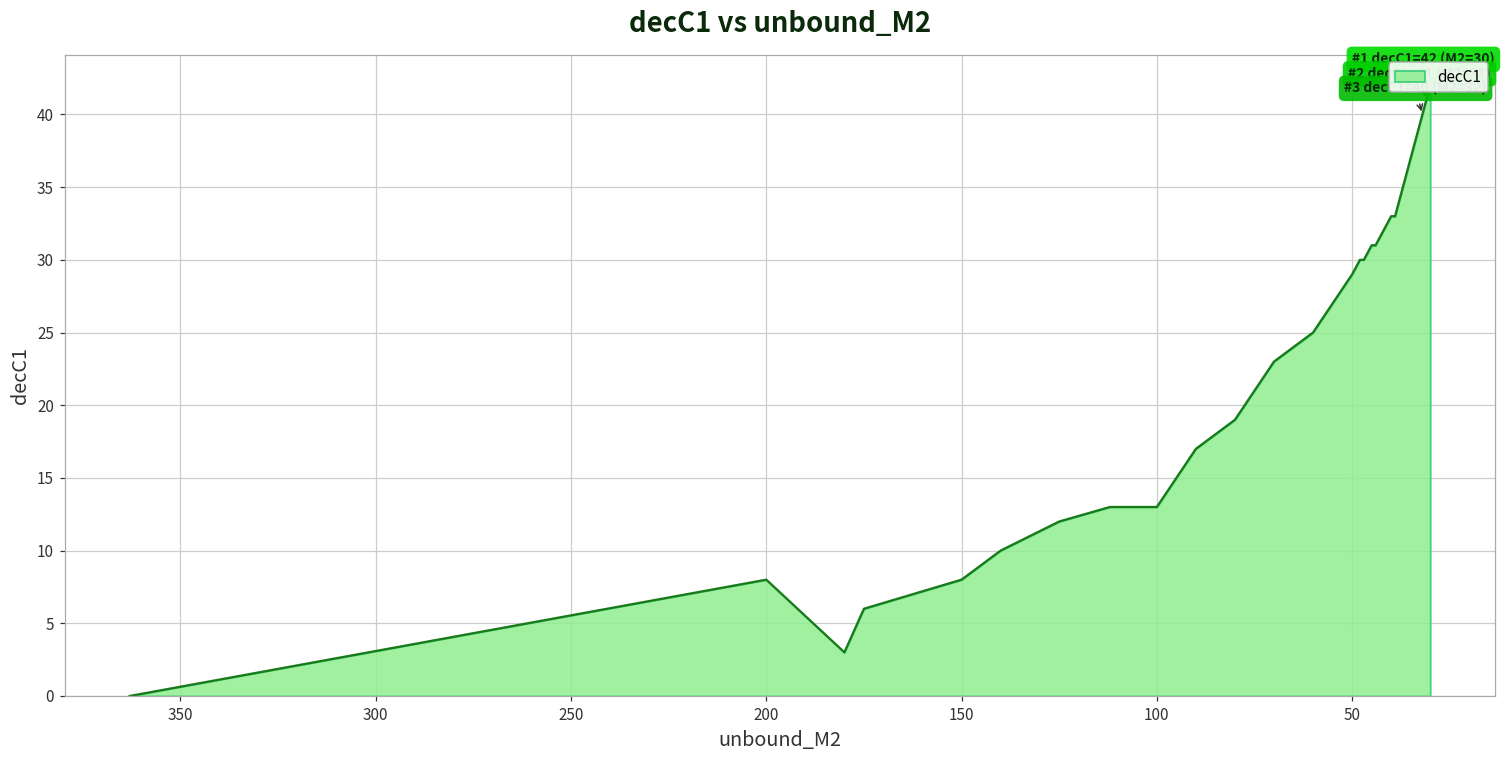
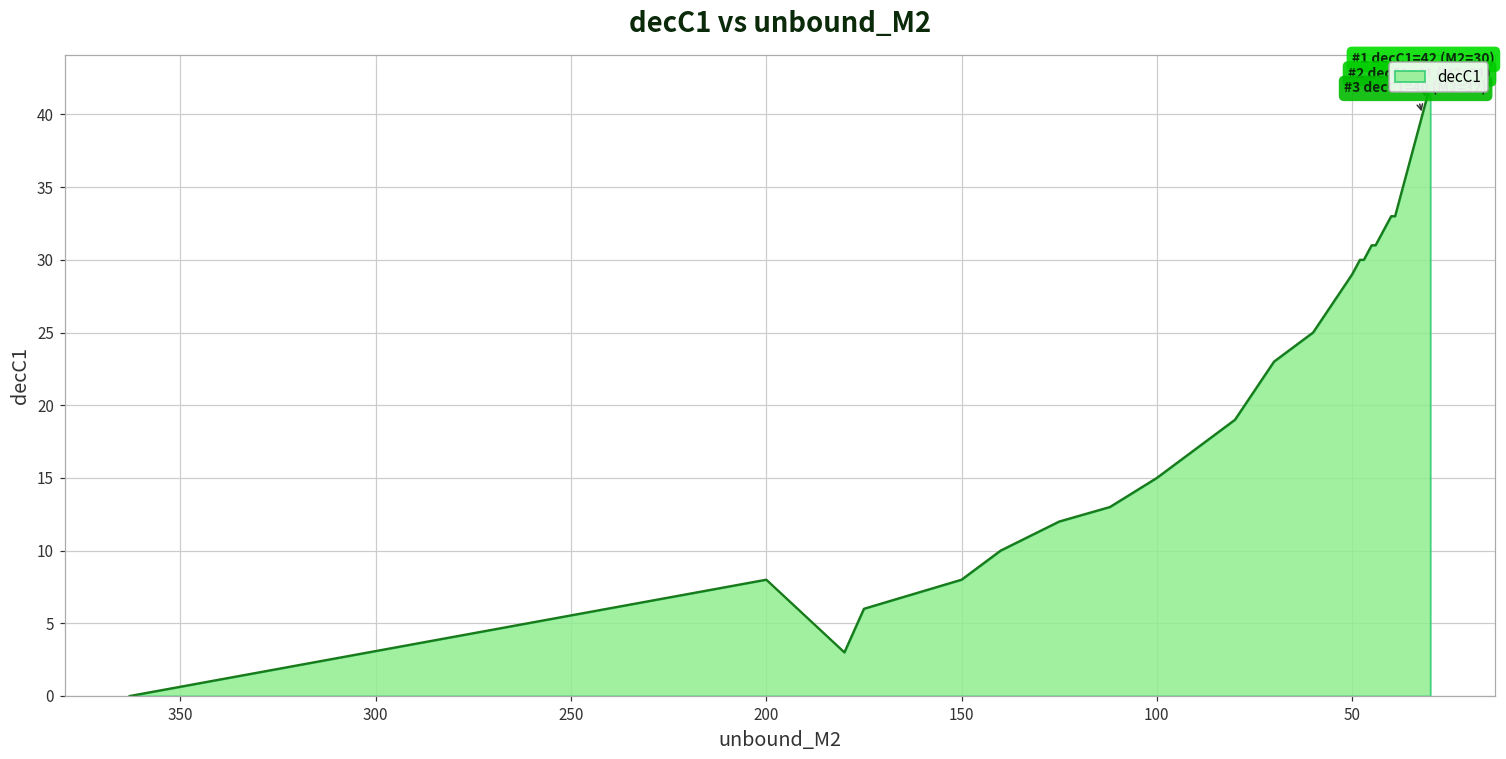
  {
    "200": 8,
    "150": 8,
-   "100": 13,
+   "100": 15,
    "50": 29
  }
